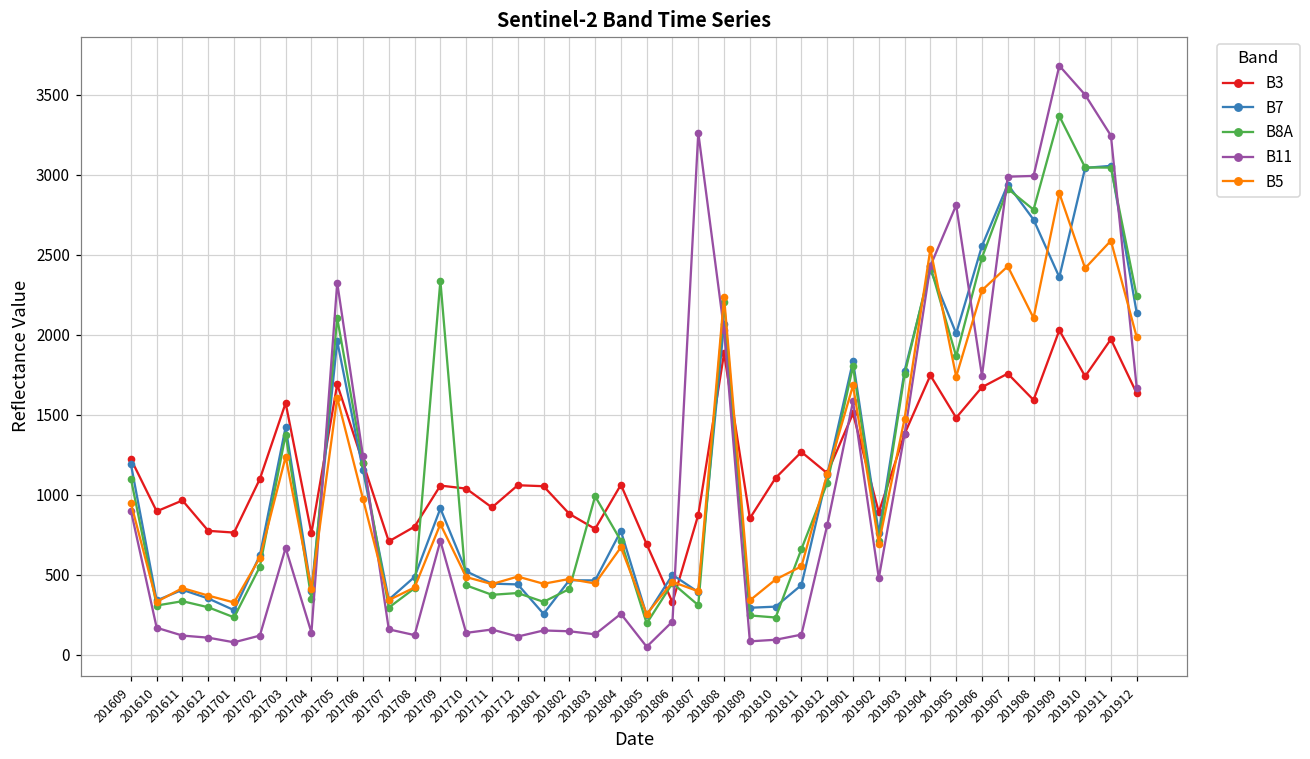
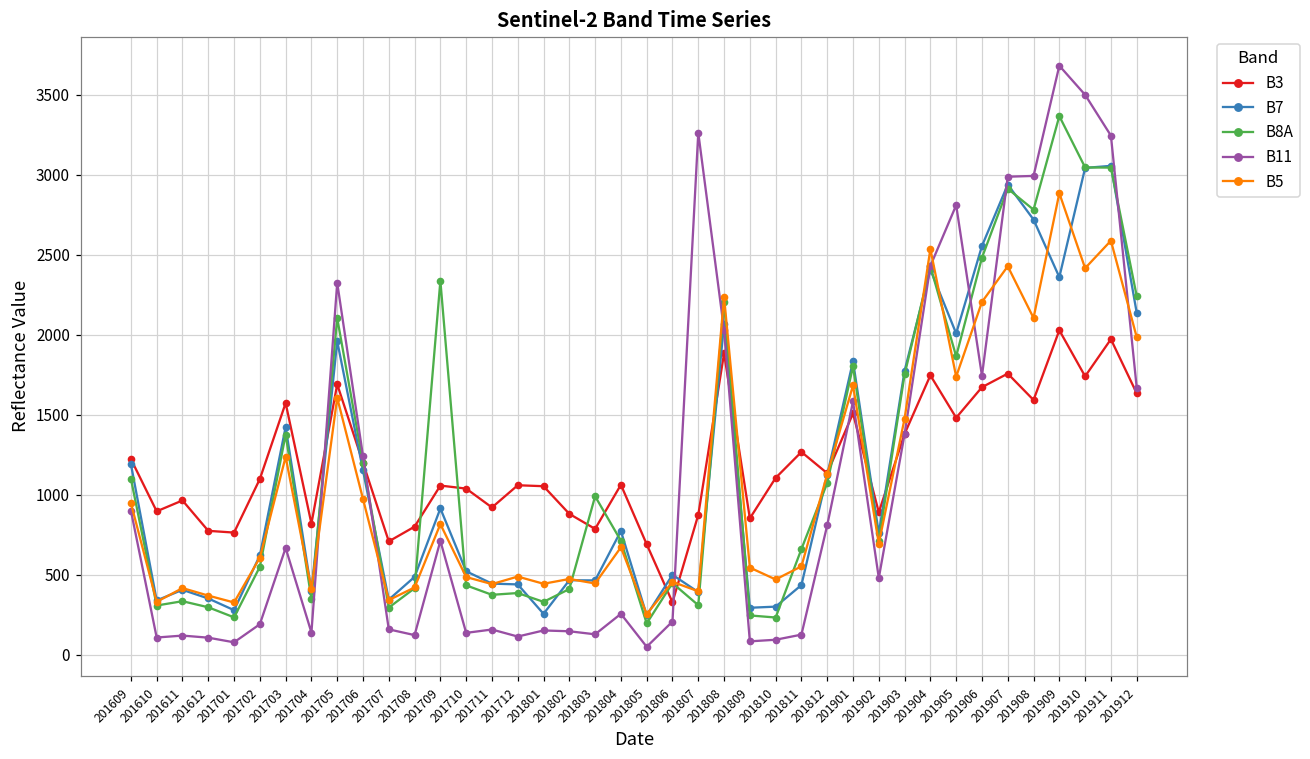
  {
    "B3": {
      "201609": 1220,
      "201610": 900,
      "201611": 970,
      "201612": 780,
      "201701": 760,
      "201702": 1100,
      "201703": 1570,
-     "201704": 760,
+     "201704": 820,
      "201705": 1690,
      "201707": 710,
      "201708": 800,
      "201709": 1060,
      "201710": 1040,
      "201711": 920,
      "201712": 1060,
      "201801": 1050,
      "201802": 880,
      "201803": 790,
      "201804": 1060,
      "201805": 690,
      "201806": 330,
      "201807": 880,
      "201808": 1890,
      "201809": 850,
      "201810": 1110,
      "201811": 1270,
      "201901": 1510,
      "201902": 890,
      "201904": 1750,
      "201905": 1480,
      "201906": 1670,
      "201907": 1760,
      "201908": 1590,
      "201909": 2030,
      "201910": 1740,
      "201911": 1970,
      "201912": 1640
    },
    "B7": {
      "201609": 1190,
      "201612": 350,
      "201701": 280,
      "201703": 1420,
      "201705": 1960,
      "201706": 1150,
      "201708": 490,
      "201709": 920,
      "201710": 520,
      "201712": 440,
      "201801": 260,
      "201803": 470,
      "201804": 770,
      "201806": 500,
      "201808": 2070,
      "201809": 290,
      "201810": 300,
      "201811": 440,
      "201901": 1840,
      "201902": 760,
      "201903": 1780,
      "201904": 2410,
      "201905": 2010,
      "201906": 2560,
      "201907": 2940,
      "201908": 2720,
      "201909": 2360,
      "201912": 2140
    },
    "B8A": {
      "201609": 1100,
      "201610": 310,
      "201611": 340,
      "201612": 300,
      "201701": 230,
      "201702": 550,
      "201703": 1380,
      "201704": 350,
      "201705": 2110,
      "201707": 300,
      "201709": 2340,
      "201710": 430,
      "201711": 380,
      "201712": 390,
      "201801": 330,
      "201802": 410,
      "201803": 990,
      "201804": 710,
      "201805": 200,
      "201807": 310,
      "201808": 2200,
      "201809": 250,
      "201810": 230,
      "201811": 660,
      "201812": 1070,
      "201901": 1800,
      "201902": 710,
      "201903": 1750,
      "201905": 1870,
      "201906": 2480,
      "201907": 2910,
      "201908": 2780,
      "201909": 3370,
      "201912": 2240
    },
    "B11": {
      "201609": 900,
-     "201610": 170,
+     "201610": 110,
      "201611": 120,
      "201612": 110,
      "201701": 80,
-     "201702": 120,
+     "201702": 190,
      "201703": 670,
      "201704": 140,
      "201705": 2330,
      "201706": 1240,
      "201707": 160,
      "201708": 120,
      "201709": 710,
      "201710": 140,
      "201711": 160,
      "201712": 110,
      "201801": 150,
      "201802": 150,
      "201803": 130,
      "201804": 260,
      "201805": 50,
      "201806": 210,
      "201807": 3260,
      "201808": 2030,
      "201809": 80,
      "201810": 90,
      "201811": 130,
      "201812": 810,
      "201901": 1580,
      "201902": 480,
      "201905": 2810,
      "201906": 1740,
      "201907": 2990,
      "201908": 2990,
      "201909": 3680,
      "201910": 3500,
      "201911": 3250,
      "201912": 1670
    },
    "B5": {
      "201609": 950,
      "201612": 370,
      "201701": 330,
      "201703": 1240,
      "201705": 1610,
      "201706": 970,
      "201709": 820,
      "201710": 490,
      "201712": 490,
      "201801": 440,
      "201803": 450,
      "201804": 670,
      "201808": 2240,
-     "201809": 340,
+     "201809": 550,
      "201810": 470,
      "201811": 550,
      "201901": 1680,
      "201902": 700,
      "201903": 1480,
      "201904": 2540,
      "201905": 1740,
-     "201906": 2280,
+     "201906": 2210,
      "201907": 2430,
      "201908": 2110,
      "201909": 2890,
      "201910": 2420,
      "201911": 2590,
      "201912": 1990
    }
  }
